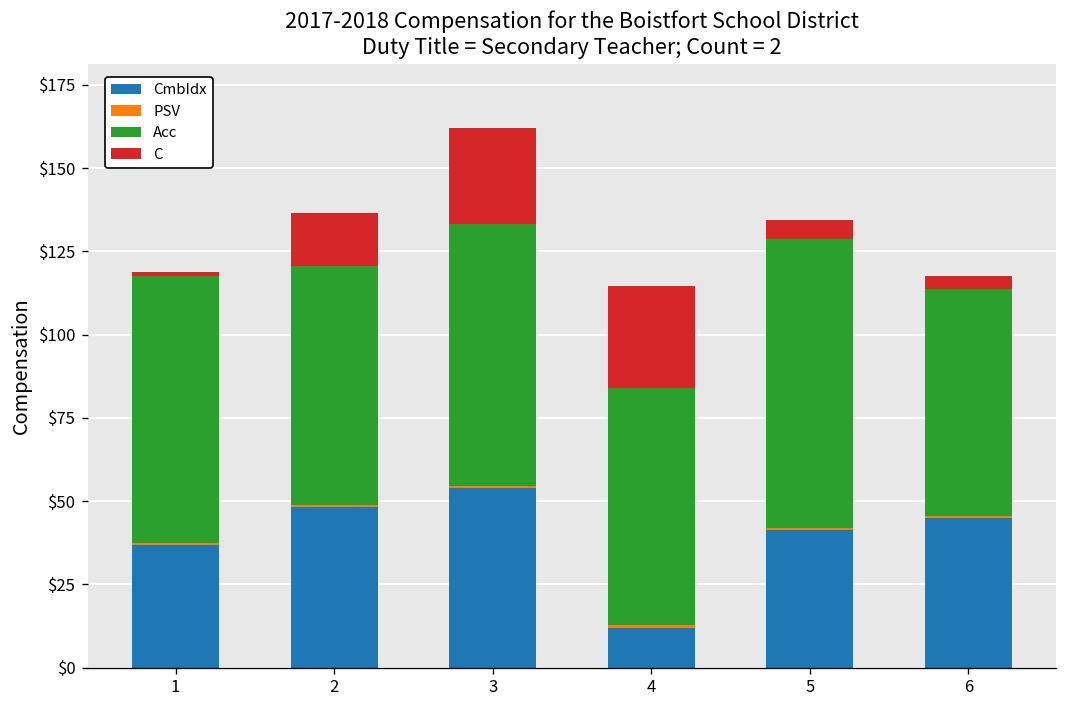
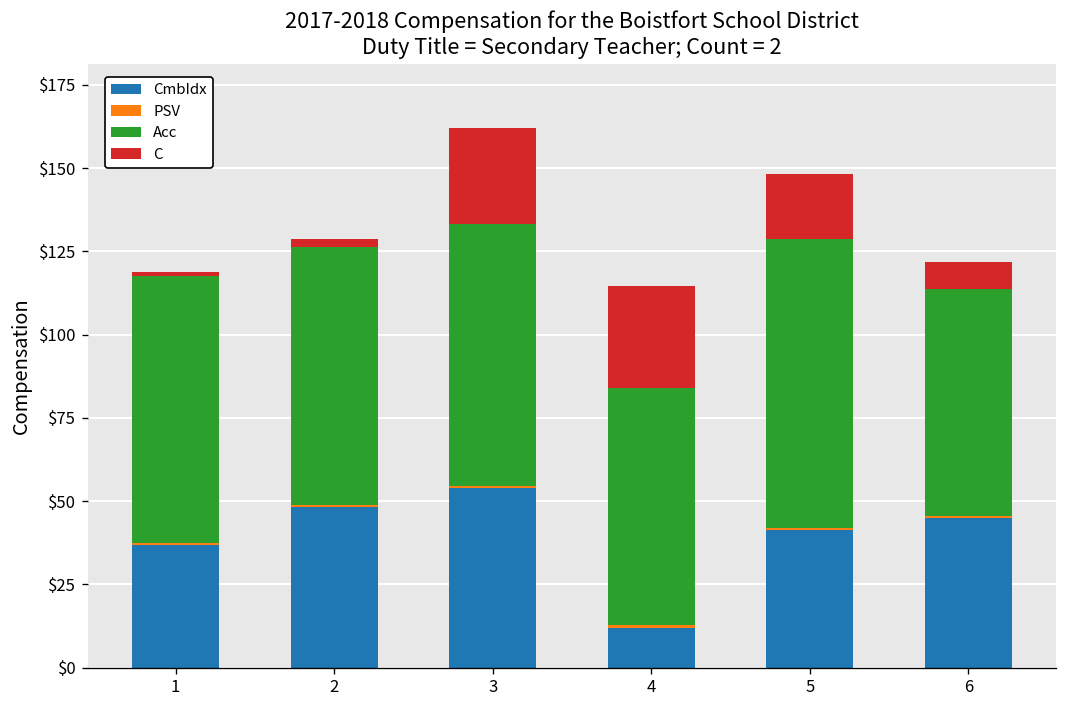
  {
    "CmbIdx": {
      "1": "$37",
      "2": "$48",
      "3": "$54",
      "4": "$12",
      "5": "$41",
      "6": "$45"
    },
    "PSV": {
      "4": "$1"
    },
    "Acc": {
      "1": "$80",
-     "2": "$72",
+     "2": "$78",
      "3": "$79",
      "4": "$71",
      "5": "$87",
      "6": "$68"
    },
    "C": {
      "1": "$1",
-     "2": "$16",
+     "2": "$2",
      "3": "$29",
      "4": "$31",
-     "5": "$6",
-     "6": "$4"
+     "5": "$19",
+     "6": "$8"
    }
  }
